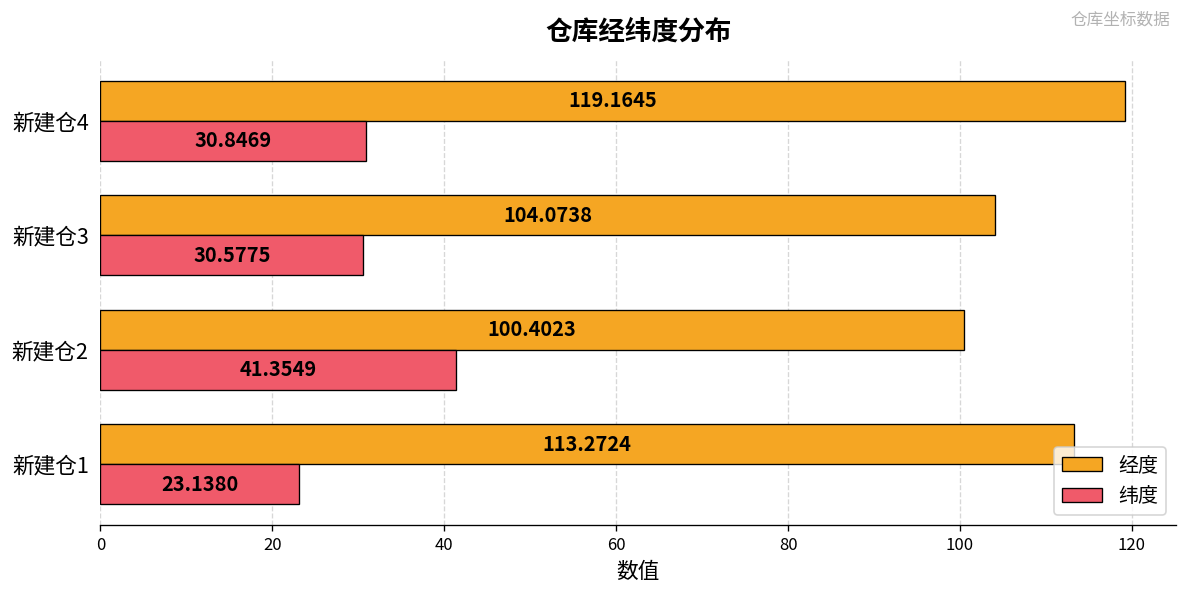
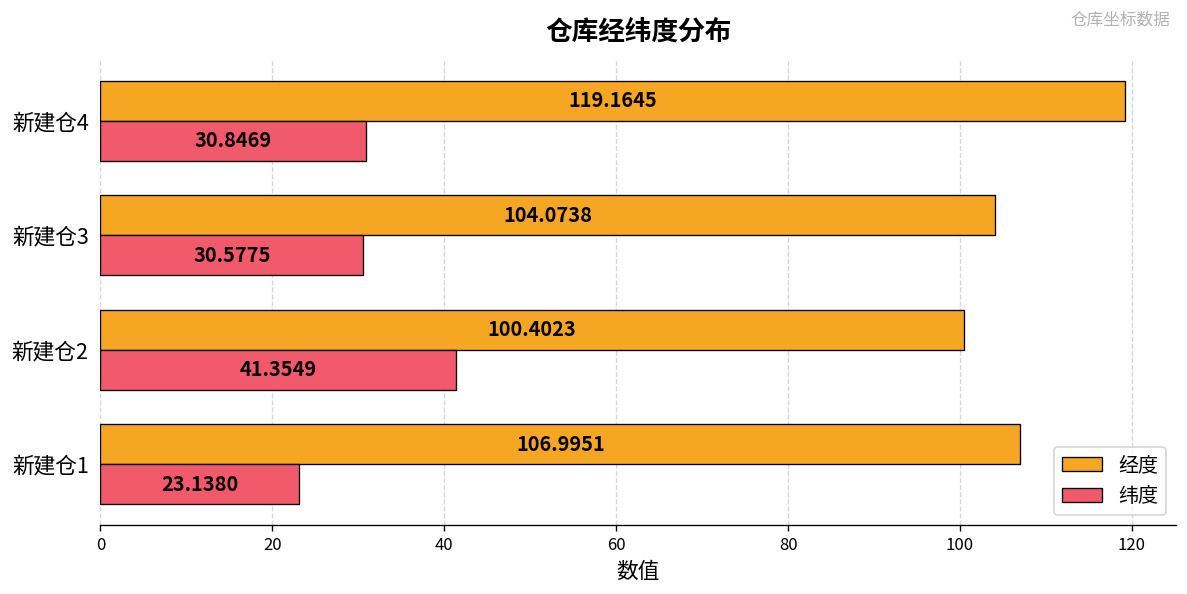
  {
    "经度": {
      "新建仓4": 119.1645,
      "新建仓3": 104.0738,
      "新建仓2": 100.4023,
-     "新建仓1": 113.2724
+     "新建仓1": 106.9951
    },
    "纬度": {
      "新建仓4": 30.8469,
      "新建仓3": 30.5775,
      "新建仓2": 41.3549,
      "新建仓1": 23.1380
    }
  }
